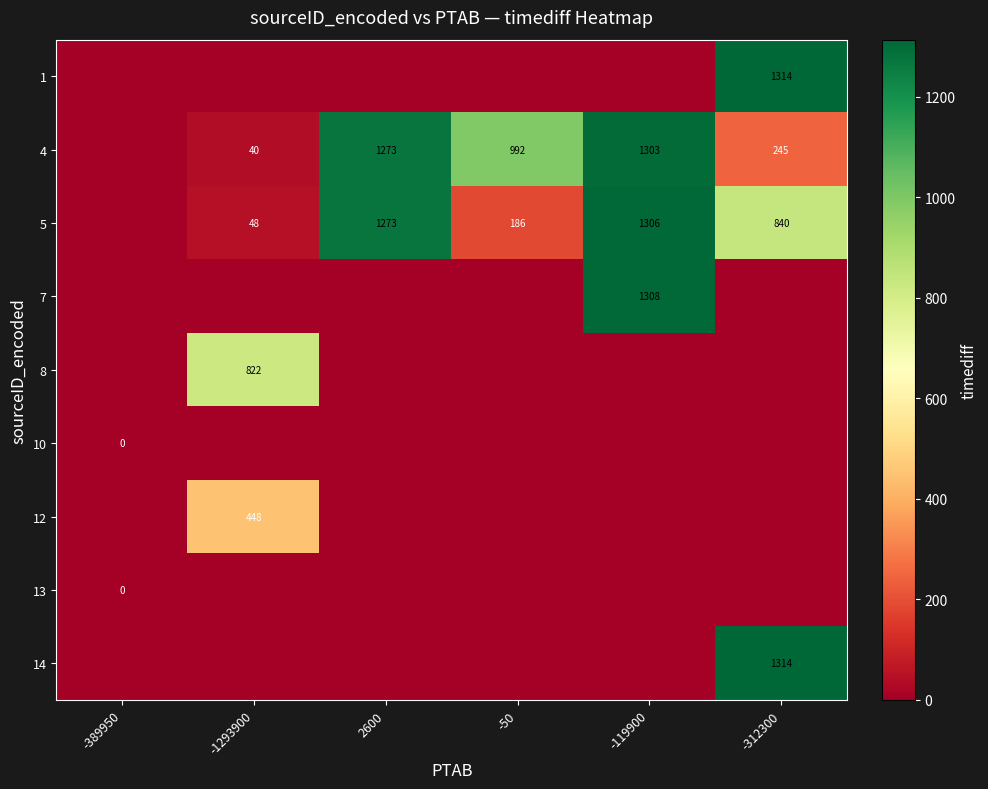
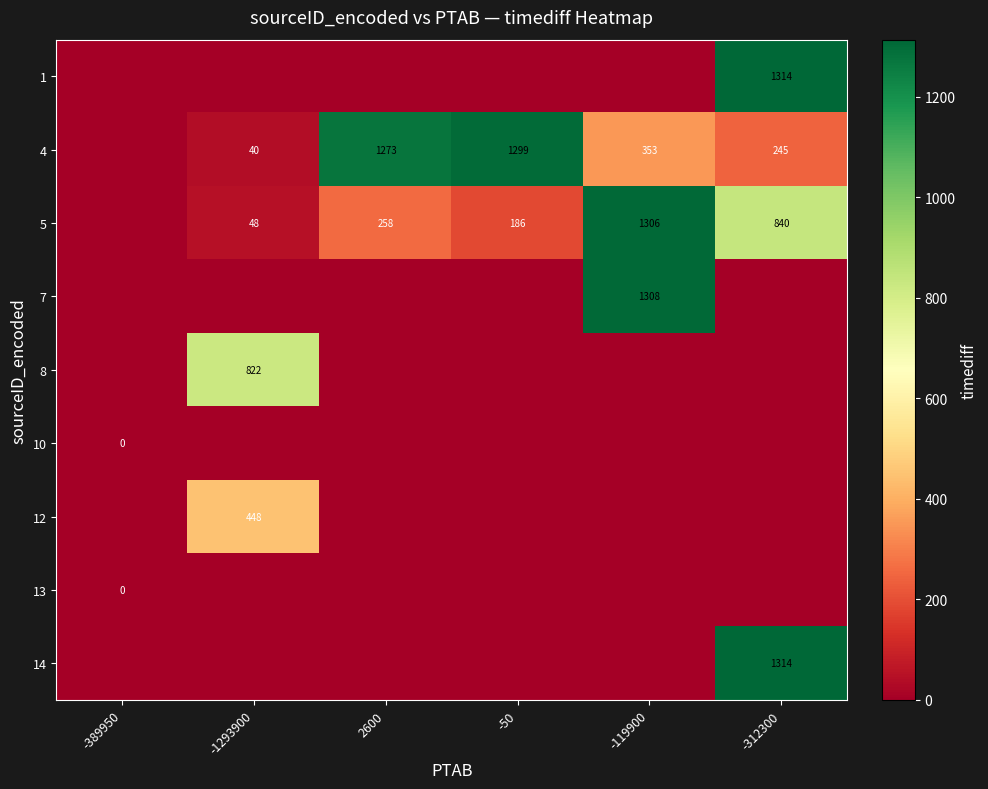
  {
    "1": {
      "-312300": 1314
    },
    "4": {
      "-1293900": 40,
      "2600": 1273,
-     "-50": 992,
-     "-119900": 1303,
+     "-50": 1299,
+     "-119900": 353,
      "-312300": 245
    },
    "5": {
      "-1293900": 48,
-     "2600": 1273,
+     "2600": 258,
      "-50": 186,
      "-119900": 1306,
      "-312300": 840
    },
    "7": {
      "-119900": 1308
    },
    "8": {
      "-1293900": 822
    },
    "10": {
      "-389950": 0
    },
    "12": {
      "-1293900": 448
    },
    "13": {
      "-389950": 0
    },
    "14": {
      "-312300": 1314
    }
  }
